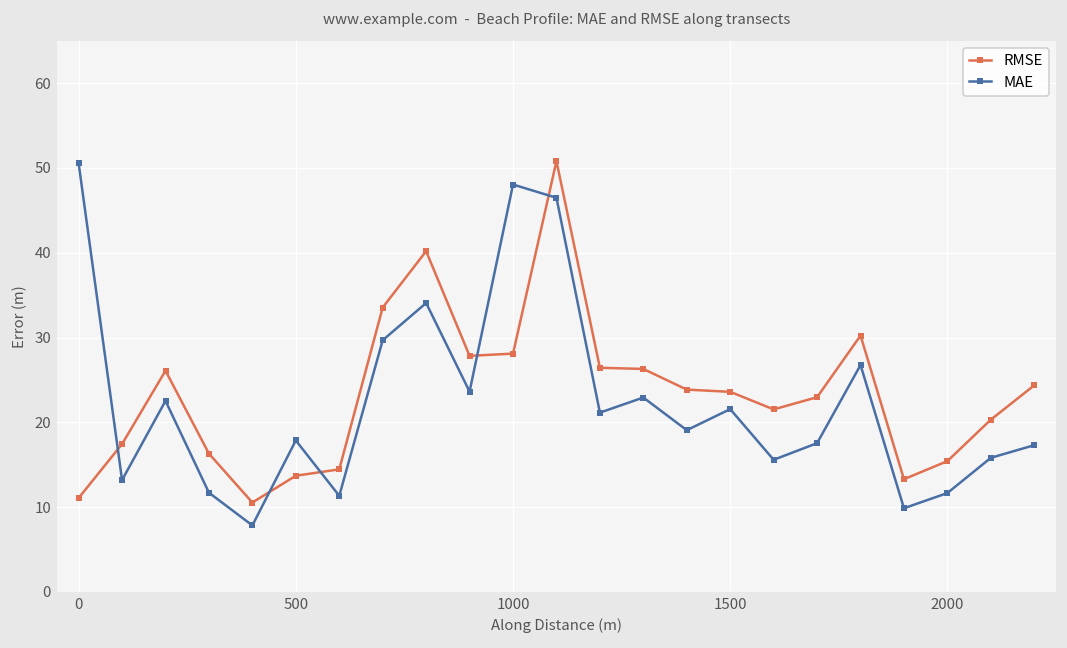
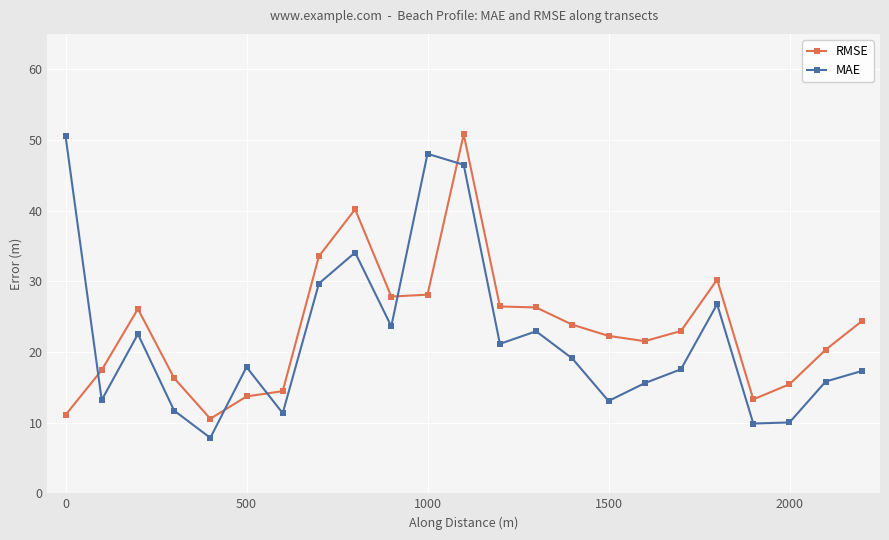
  {
    "RMSE": {
      "0": 11,
      "500": 14,
      "1000": 28,
-     "1500": 24,
+     "1500": 22,
      "2000": 15
    },
    "MAE": {
      "0": 51,
      "500": 18,
      "1000": 48,
-     "1500": 22,
-     "2000": 12
+     "1500": 13,
+     "2000": 10
    }
  }
